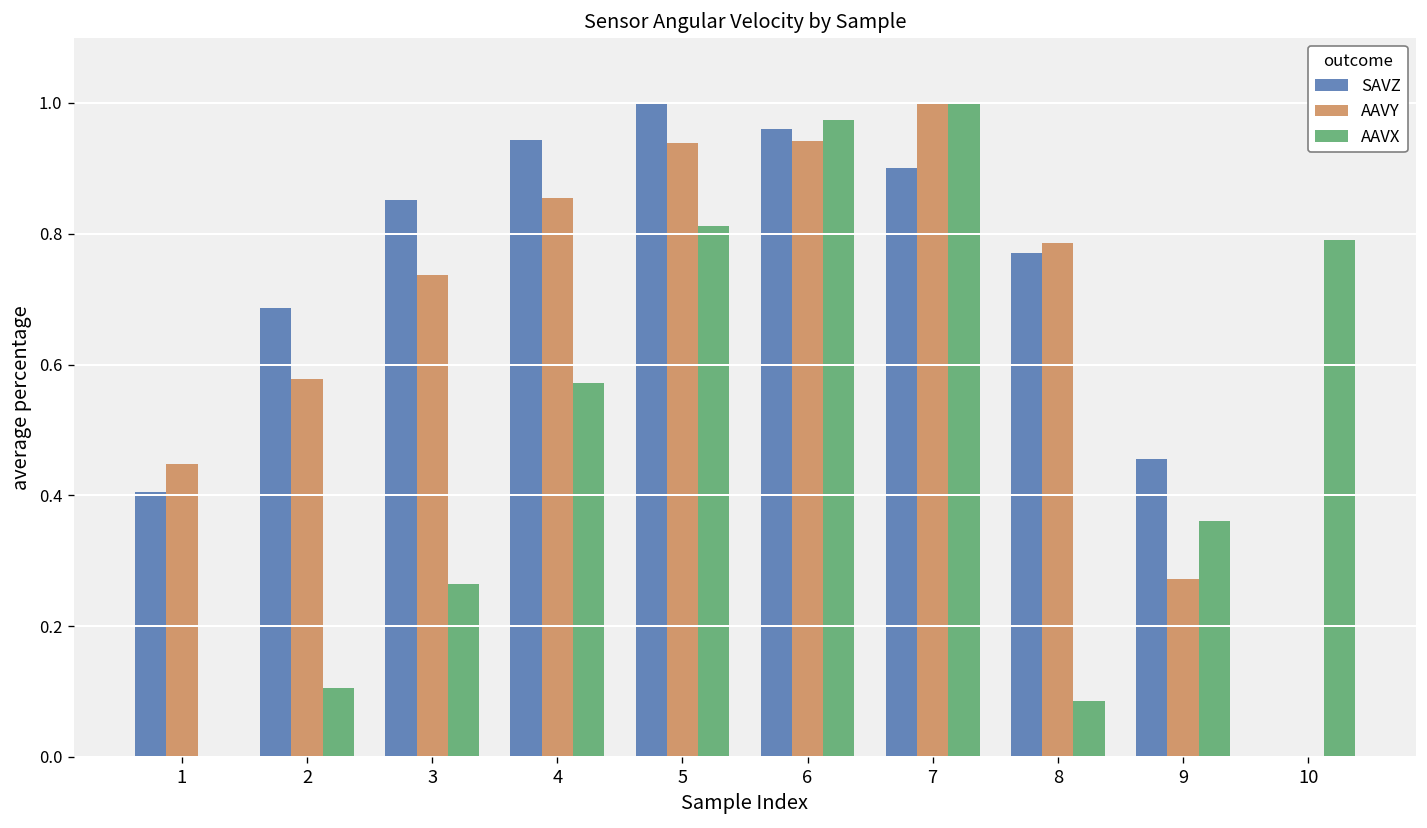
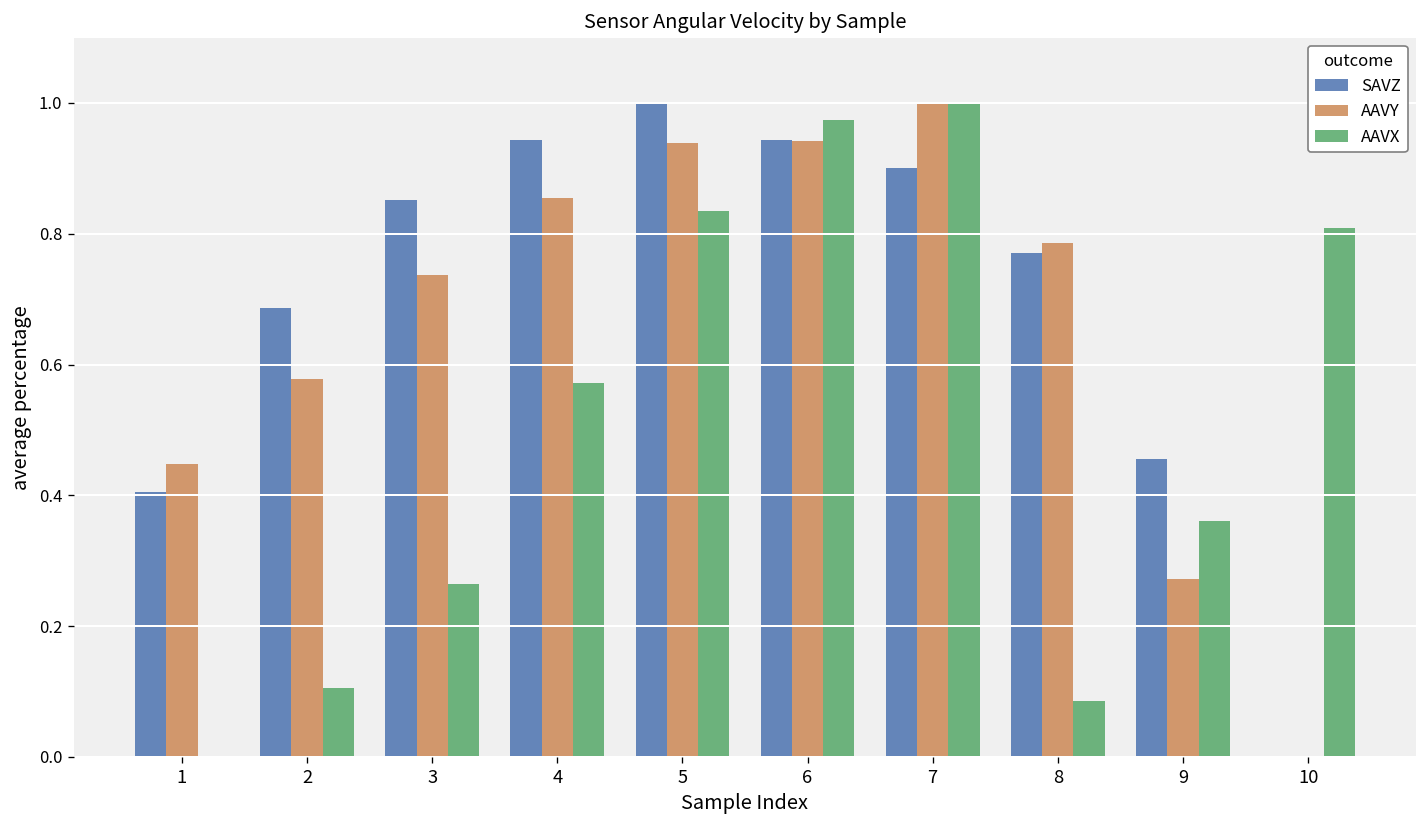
  {
    "SAVZ": {
      "1": 0.41,
      "2": 0.69,
      "3": 0.85,
      "4": 0.94,
      "5": 1.00,
-     "6": 0.96,
+     "6": 0.94,
      "7": 0.90,
      "8": 0.77,
      "9": 0.46,
      "10": 0.00
    },
    "AAVY": {
      "1": 0.45,
      "2": 0.58,
      "3": 0.74,
      "4": 0.86,
      "5": 0.94,
      "6": 0.94,
      "7": 1.00,
      "8": 0.79,
      "9": 0.27,
      "10": 0.00
    },
    "AAVX": {
      "1": 0.00,
      "2": 0.10,
      "3": 0.26,
      "4": 0.57,
-     "5": 0.81,
+     "5": 0.83,
      "6": 0.97,
      "7": 1.00,
      "8": 0.09,
      "9": 0.36,
-     "10": 0.79
+     "10": 0.81
    }
  }
